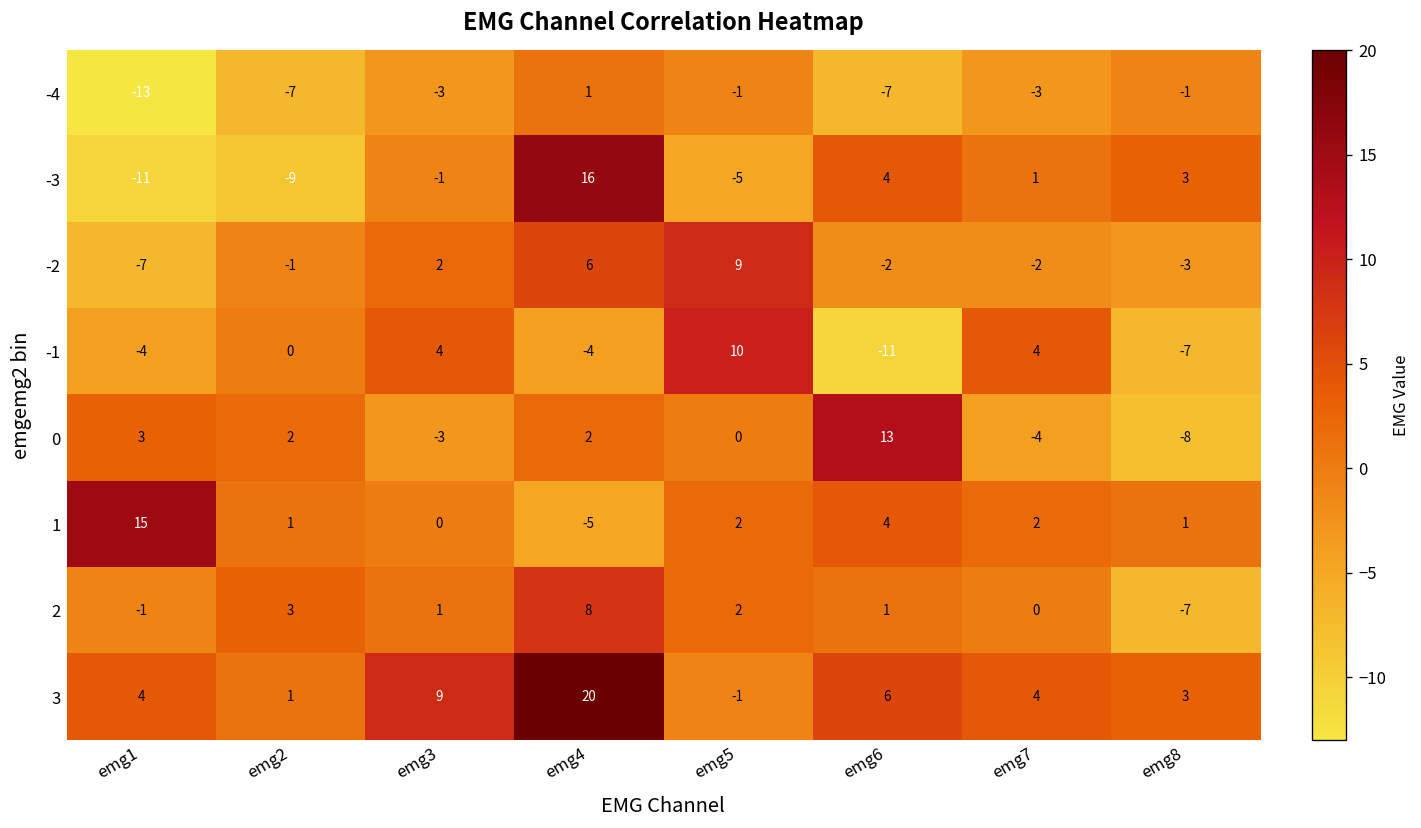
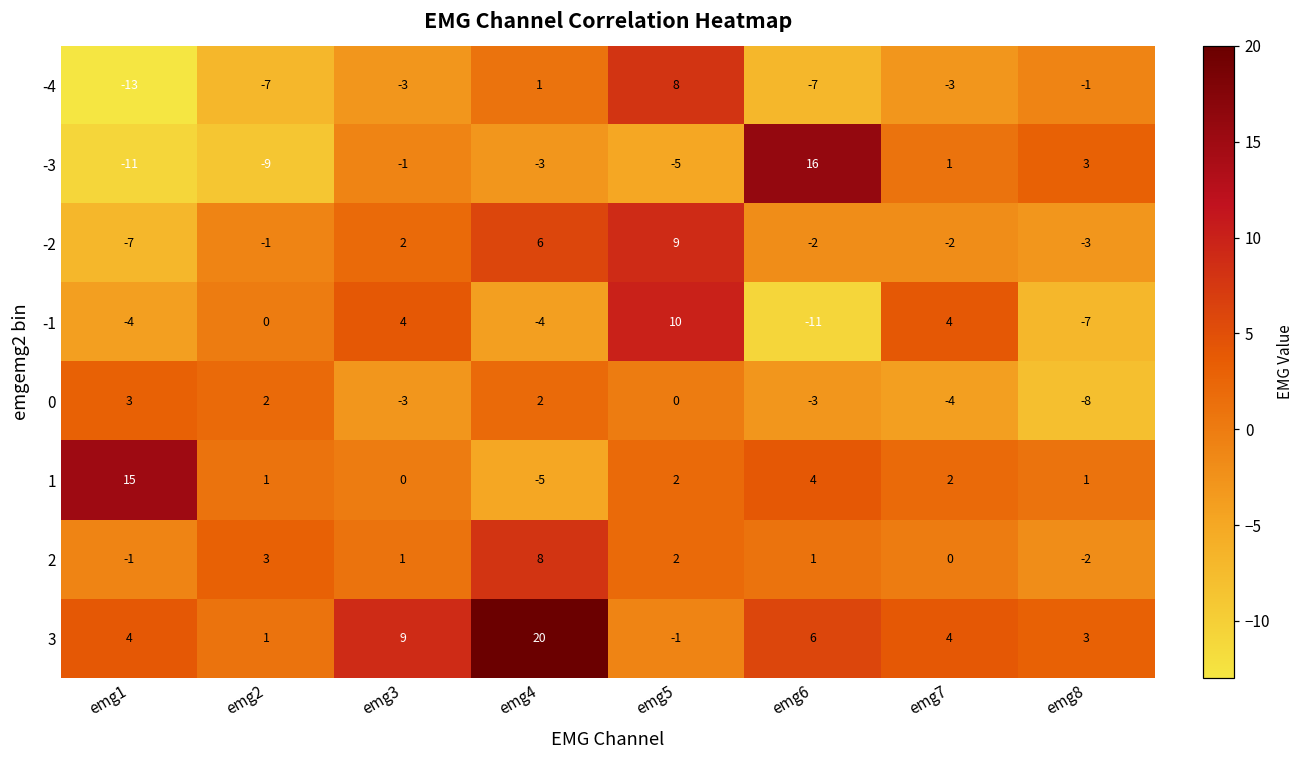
  {
    "-4": {
      "emg1": -13,
      "emg2": -7,
      "emg3": -3,
      "emg4": 1,
-     "emg5": -1,
+     "emg5": 8,
      "emg6": -7,
      "emg7": -3,
      "emg8": -1
    },
    "-3": {
      "emg1": -11,
      "emg2": -9,
      "emg3": -1,
-     "emg4": 16,
+     "emg4": -3,
      "emg5": -5,
-     "emg6": 4,
+     "emg6": 16,
      "emg7": 1,
      "emg8": 3
    },
    "-2": {
      "emg1": -7,
      "emg2": -1,
      "emg3": 2,
      "emg4": 6,
      "emg5": 9,
      "emg6": -2,
      "emg7": -2,
      "emg8": -3
    },
    "-1": {
      "emg1": -4,
      "emg2": 0,
      "emg3": 4,
      "emg4": -4,
      "emg5": 10,
      "emg6": -11,
      "emg7": 4,
      "emg8": -7
    },
    "0": {
      "emg1": 3,
      "emg2": 2,
      "emg3": -3,
      "emg4": 2,
      "emg5": 0,
-     "emg6": 13,
+     "emg6": -3,
      "emg7": -4,
      "emg8": -8
    },
    "1": {
      "emg1": 15,
      "emg2": 1,
      "emg3": 0,
      "emg4": -5,
      "emg5": 2,
      "emg6": 4,
      "emg7": 2,
      "emg8": 1
    },
    "2": {
      "emg1": -1,
      "emg2": 3,
      "emg3": 1,
      "emg4": 8,
      "emg5": 2,
      "emg6": 1,
      "emg7": 0,
-     "emg8": -7
+     "emg8": -2
    },
    "3": {
      "emg1": 4,
      "emg2": 1,
      "emg3": 9,
      "emg4": 20,
      "emg5": -1,
      "emg6": 6,
      "emg7": 4,
      "emg8": 3
    }
  }
